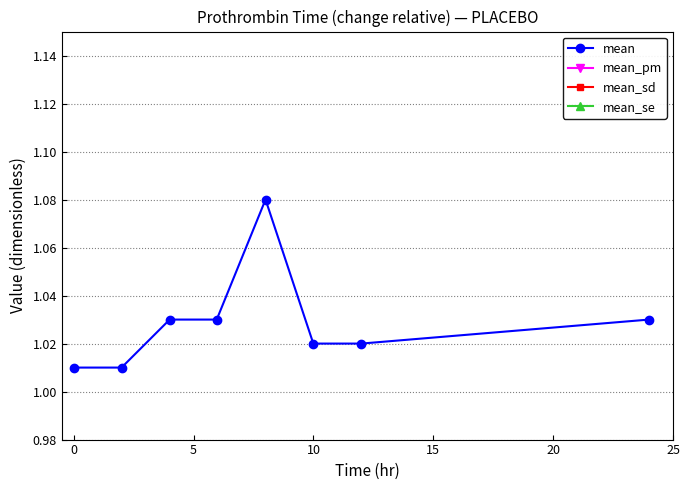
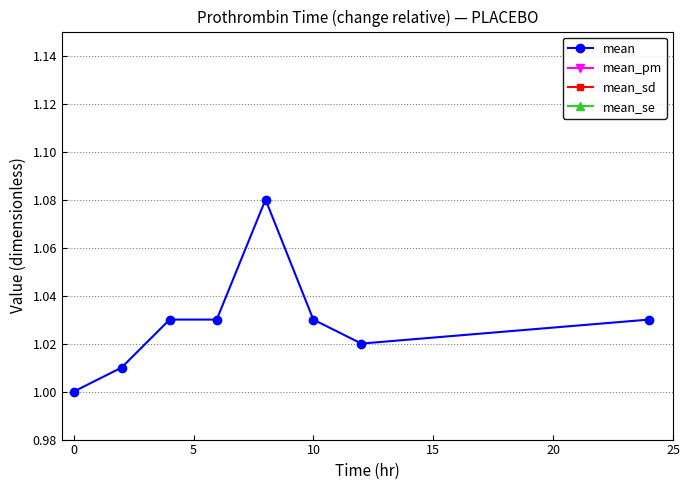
  {
    "mean": {
-     "0": 1.01,
-     "10": 1.02
+     "0": 1.00,
+     "10": 1.03
    }
  }
